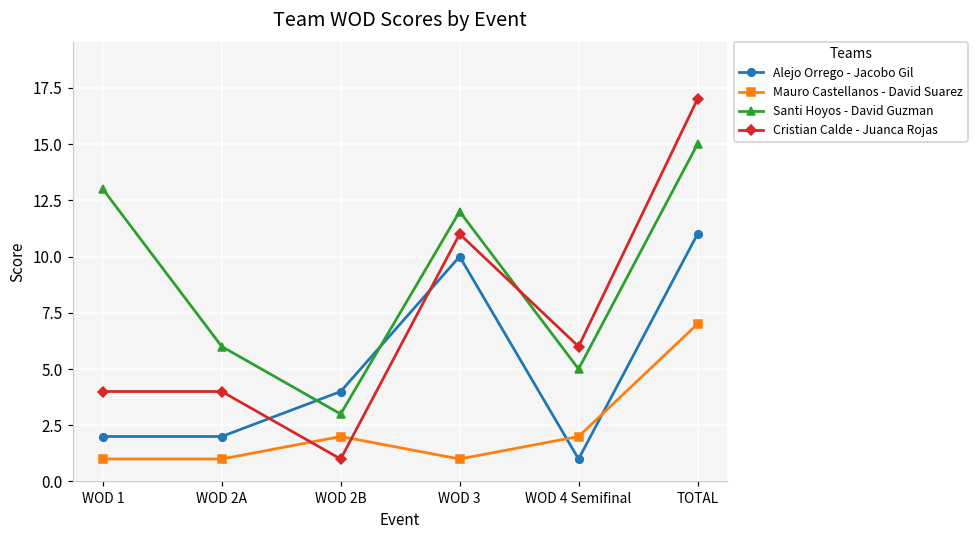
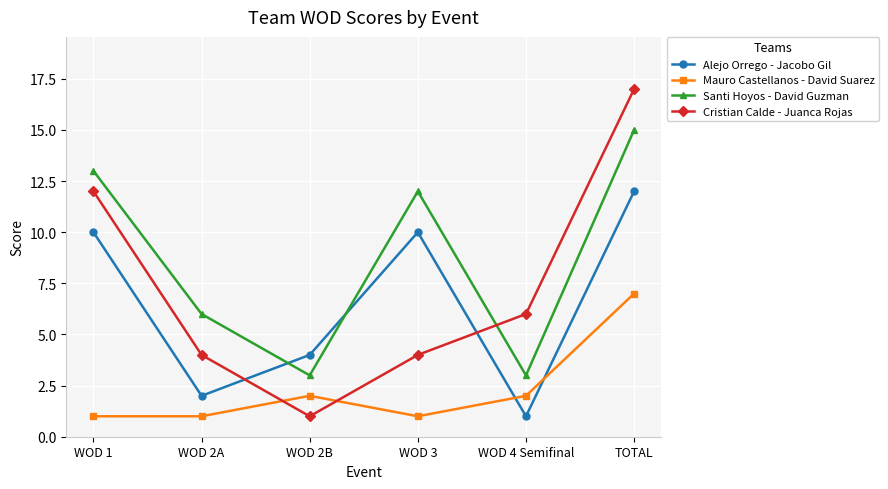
  {
    "Alejo Orrego - Jacobo Gil": {
-     "WOD 1": 2,
+     "WOD 1": 10,
      "WOD 2A": 2,
      "WOD 2B": 4,
      "WOD 3": 10,
      "WOD 4 Semifinal": 1,
-     "TOTAL": 11
+     "TOTAL": 12
    },
    "Mauro Castellanos - David Suarez": {
      "WOD 1": 1,
      "WOD 2A": 1,
      "WOD 2B": 2,
      "WOD 3": 1,
      "WOD 4 Semifinal": 2,
      "TOTAL": 7
    },
    "Santi Hoyos - David Guzman": {
      "WOD 1": 13,
      "WOD 2A": 6,
      "WOD 2B": 3,
      "WOD 3": 12,
-     "WOD 4 Semifinal": 5,
+     "WOD 4 Semifinal": 3,
      "TOTAL": 15
    },
    "Cristian Calde - Juanca Rojas": {
-     "WOD 1": 4,
+     "WOD 1": 12,
      "WOD 2A": 4,
      "WOD 2B": 1,
-     "WOD 3": 11,
+     "WOD 3": 4,
      "WOD 4 Semifinal": 6,
      "TOTAL": 17
    }
  }
